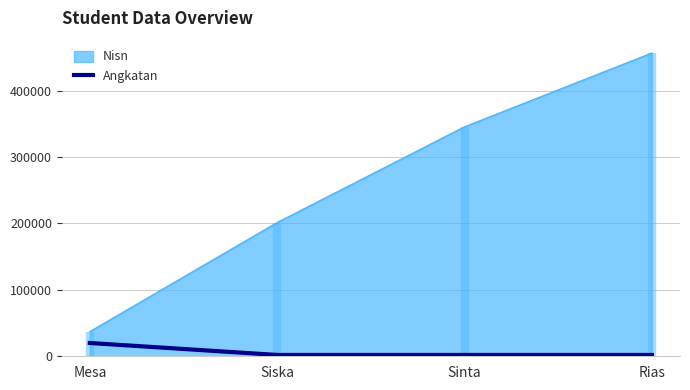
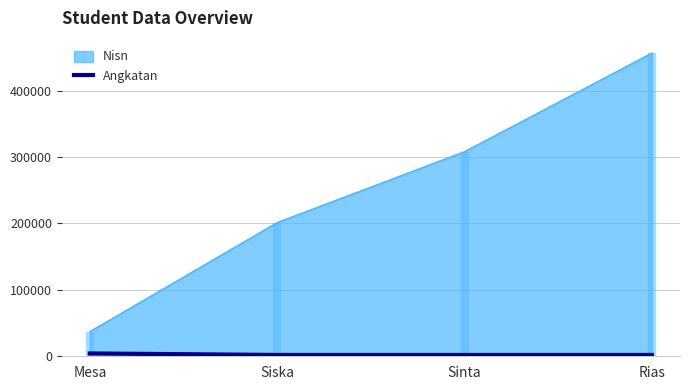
  {
    "Nisn": {
      "Mesa": 40000,
      "Siska": 200000,
-     "Sinta": 350000,
+     "Sinta": 310000,
      "Rias": 460000
    },
    "Angkatan": {
-     "Mesa": 20000,
+     "Mesa": 0,
      "Siska": 0,
      "Sinta": 0,
      "Rias": 0
    }
  }
